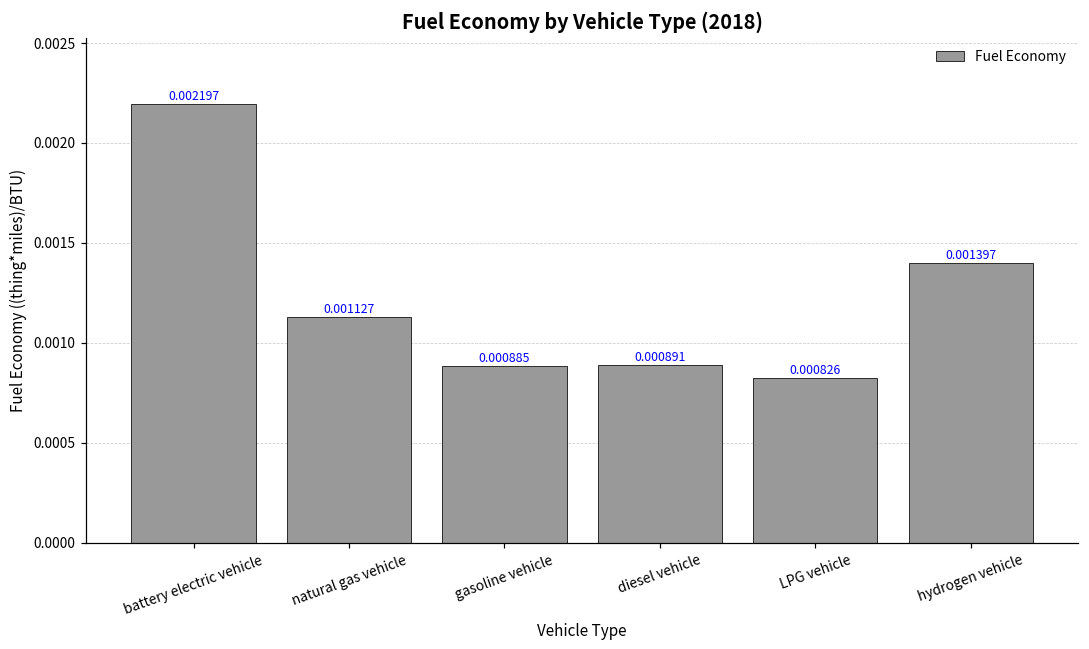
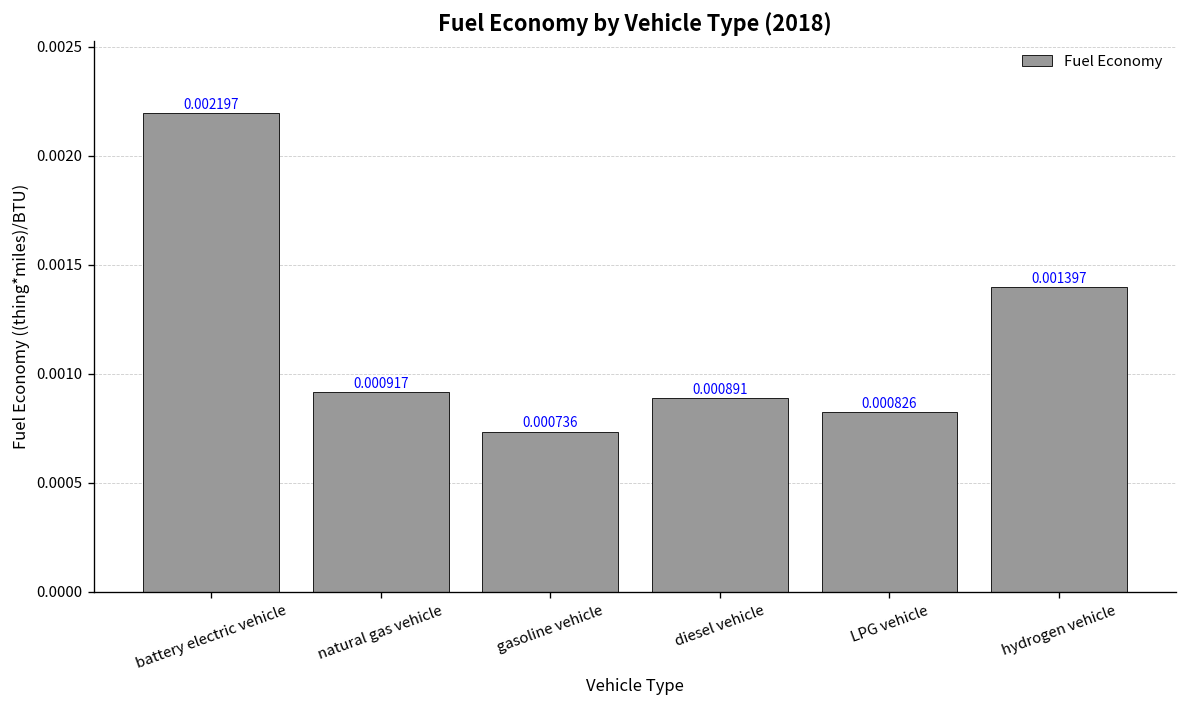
  {
    "battery electric vehicle": 0.002197,
-   "natural gas vehicle": 0.001127,
-   "gasoline vehicle": 0.000885,
+   "natural gas vehicle": 0.000917,
+   "gasoline vehicle": 0.000736,
    "diesel vehicle": 0.000891,
    "LPG vehicle": 0.000826,
    "hydrogen vehicle": 0.001397
  }
